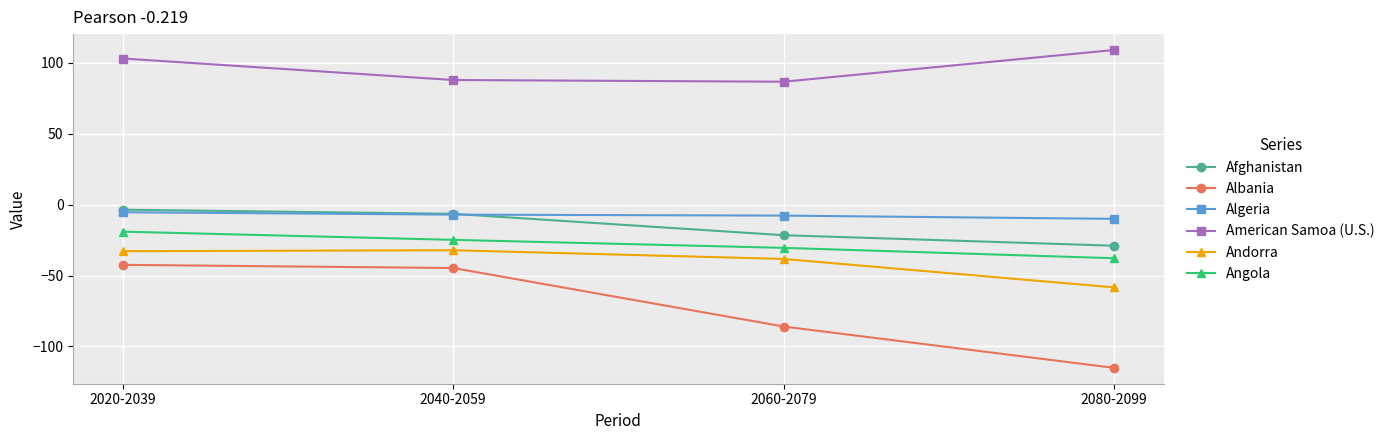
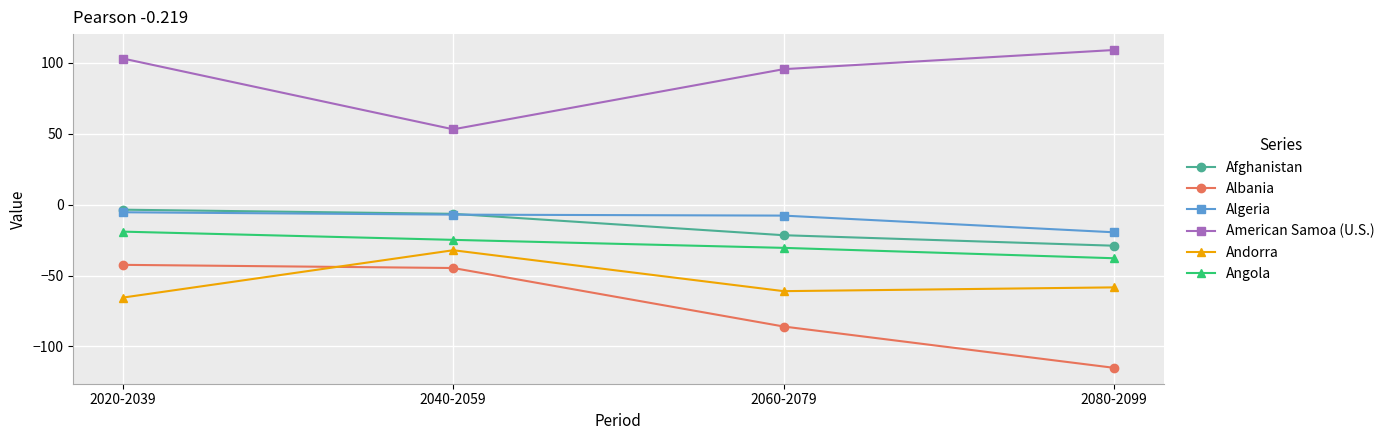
  {
    "Albania": {
      "2020-2039": -42,
      "2040-2059": -45,
      "2060-2079": -86,
      "2080-2099": -115
    },
    "Algeria": {
      "2020-2039": -5,
      "2060-2079": -8,
-     "2080-2099": -10
+     "2080-2099": -19
    },
    "American Samoa (U.S.)": {
      "2020-2039": 103,
-     "2040-2059": 88,
-     "2060-2079": 87,
+     "2040-2059": 53,
+     "2060-2079": 96,
      "2080-2099": 109
    },
    "Andorra": {
-     "2020-2039": -33,
+     "2020-2039": -66,
      "2040-2059": -32,
-     "2060-2079": -38,
+     "2060-2079": -61,
      "2080-2099": -58
    }
  }
